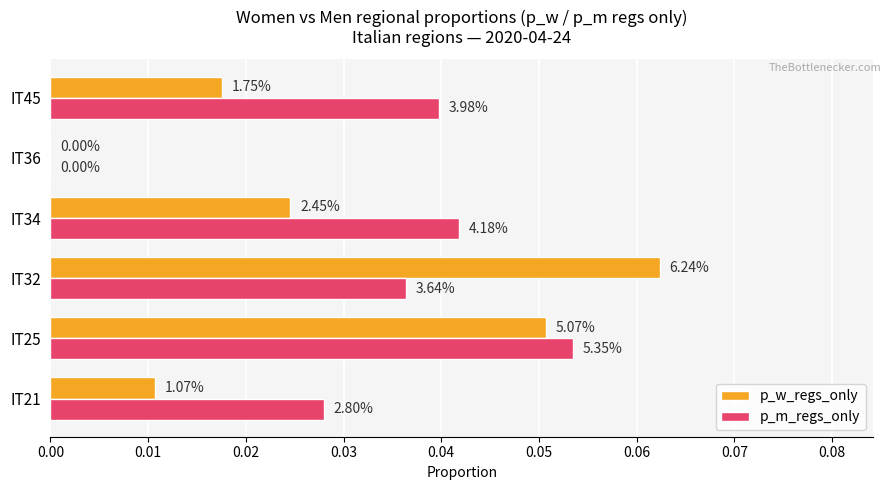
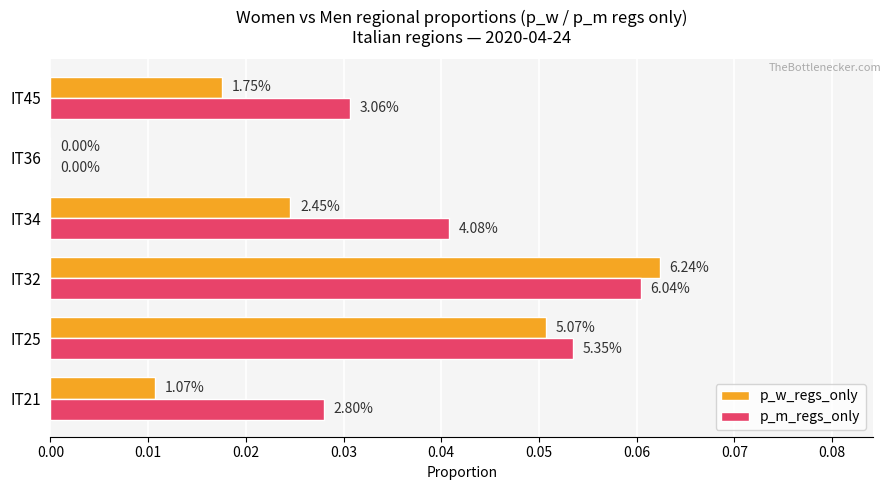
  {
    "p_w_regs_only": {
      "IT45": "1.75%",
      "IT36": "0.00%",
      "IT34": "2.45%",
      "IT32": "6.24%",
      "IT25": "5.07%",
      "IT21": "1.07%"
    },
    "p_m_regs_only": {
-     "IT45": "3.98%",
+     "IT45": "3.06%",
      "IT36": "0.00%",
-     "IT34": "4.18%",
-     "IT32": "3.64%",
+     "IT34": "4.08%",
+     "IT32": "6.04%",
      "IT25": "5.35%",
      "IT21": "2.80%"
    }
  }
